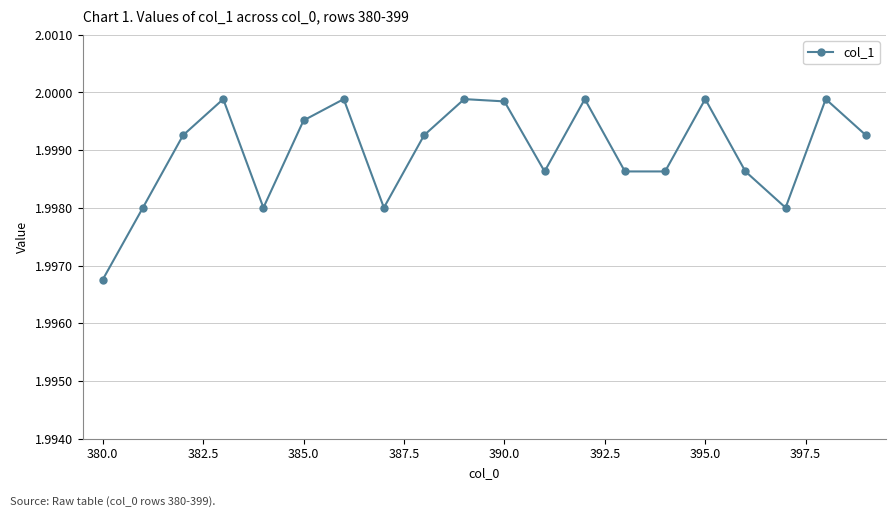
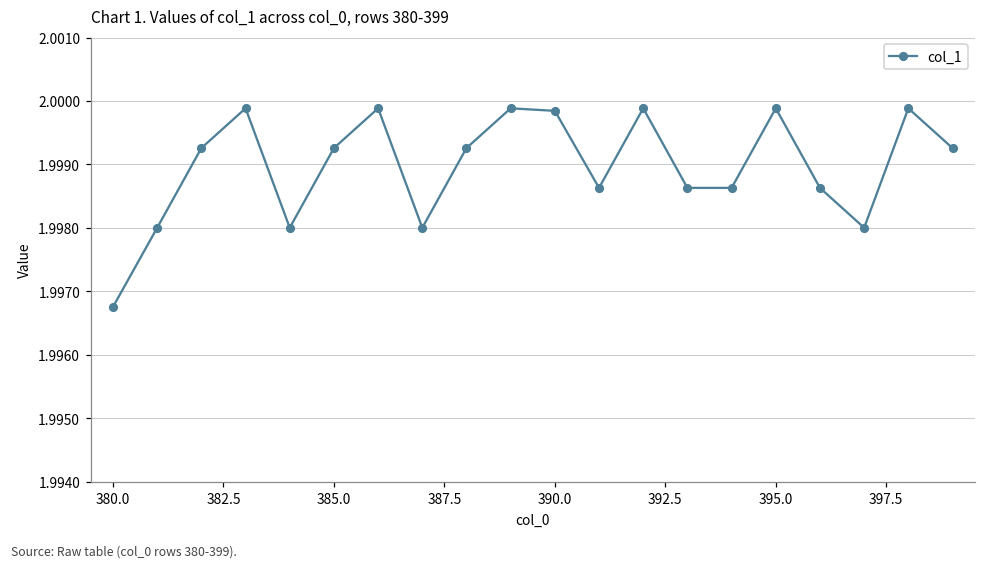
  {
    "380.0": 1.9968,
-   "385.0": 1.9995,
+   "385.0": 1.9993,
    "390.0": 1.9998,
    "395.0": 1.9999
  }
